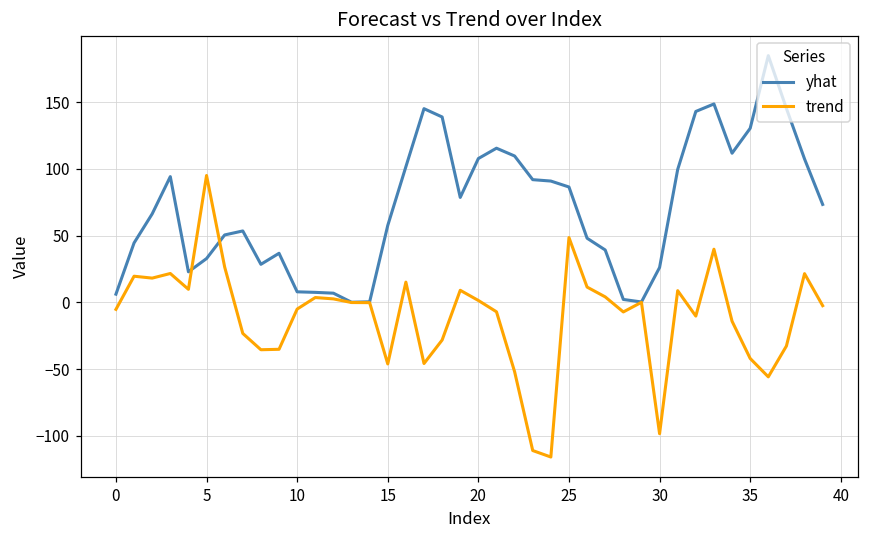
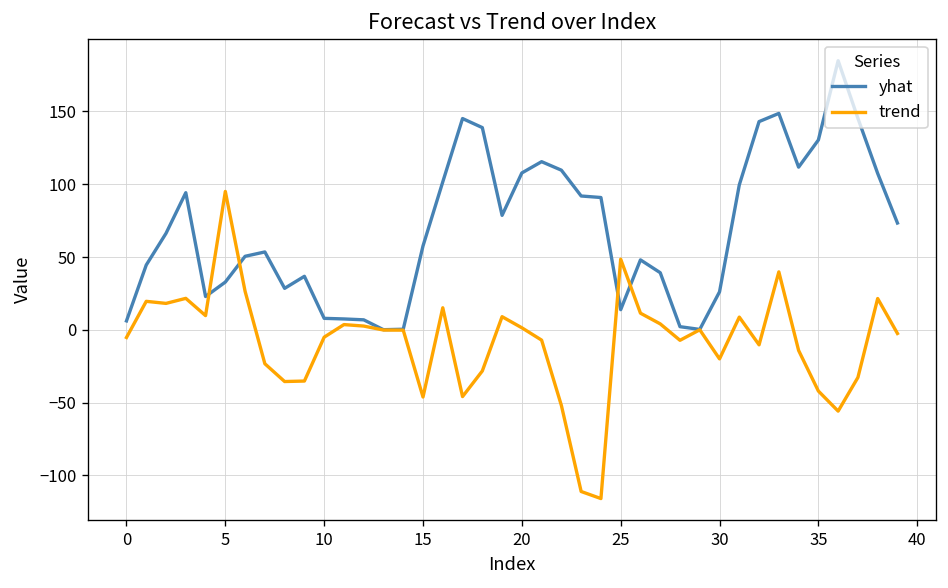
  {
    "yhat": {
      "0": 6,
      "5": 33,
      "10": 8,
      "15": 58,
      "20": 108,
-     "25": 86,
+     "25": 14,
      "30": 26,
      "35": 130
    },
    "trend": {
      "0": -5,
      "5": 95,
      "10": -5,
      "15": -46,
      "20": 1,
      "25": 49,
-     "30": -98,
+     "30": -20,
      "35": -42
    }
  }
